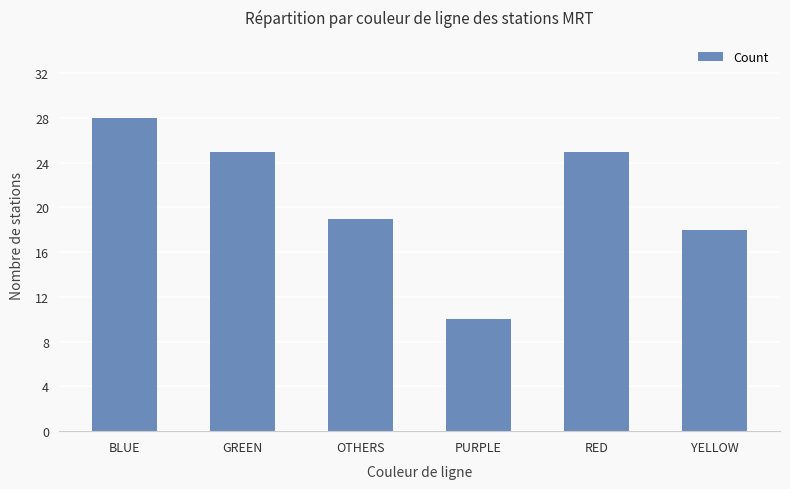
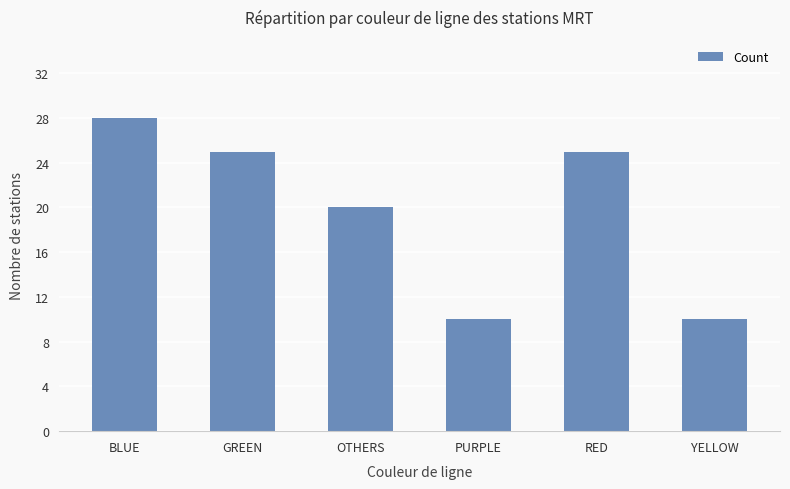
  {
    "BLUE": 28,
    "GREEN": 25,
-   "OTHERS": 19,
+   "OTHERS": 20,
    "PURPLE": 10,
    "RED": 25,
-   "YELLOW": 18
+   "YELLOW": 10
  }
